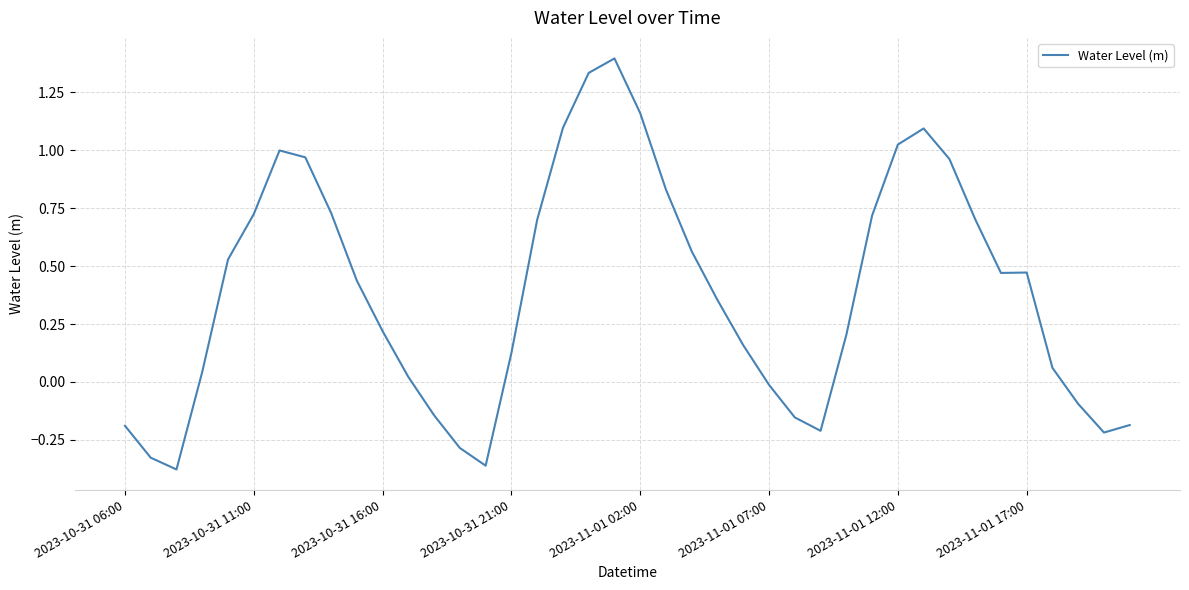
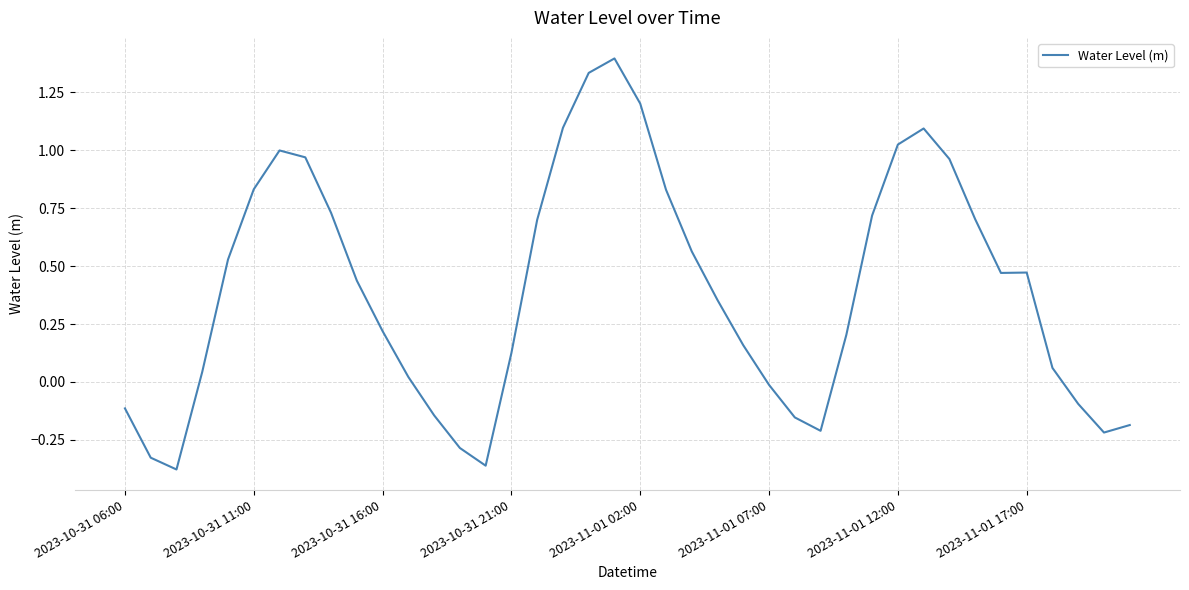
  {
-   "2023-10-31 06:00": -0.19,
-   "2023-10-31 11:00": 0.72,
+   "2023-10-31 06:00": -0.11,
+   "2023-10-31 11:00": 0.83,
    "2023-10-31 16:00": 0.22,
    "2023-10-31 21:00": 0.13,
-   "2023-11-01 02:00": 1.16,
+   "2023-11-01 02:00": 1.20,
    "2023-11-01 07:00": -0.01,
    "2023-11-01 12:00": 1.02,
    "2023-11-01 17:00": 0.47
  }
